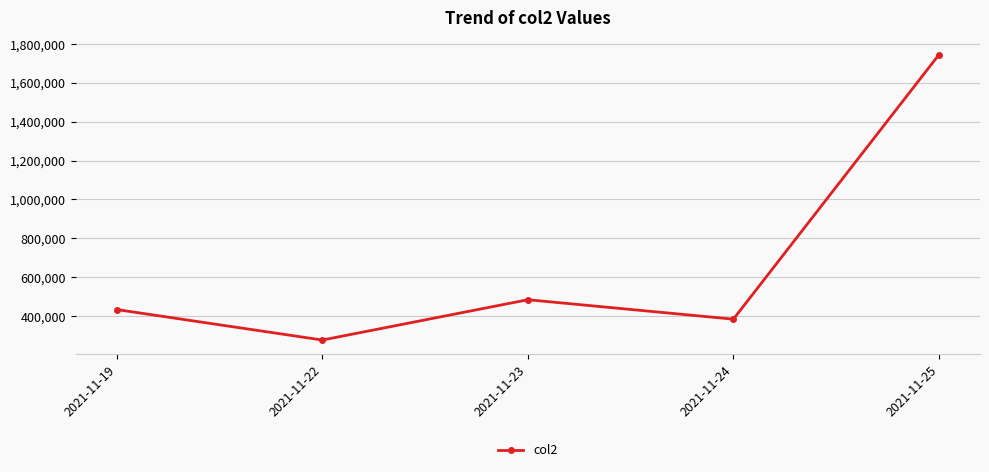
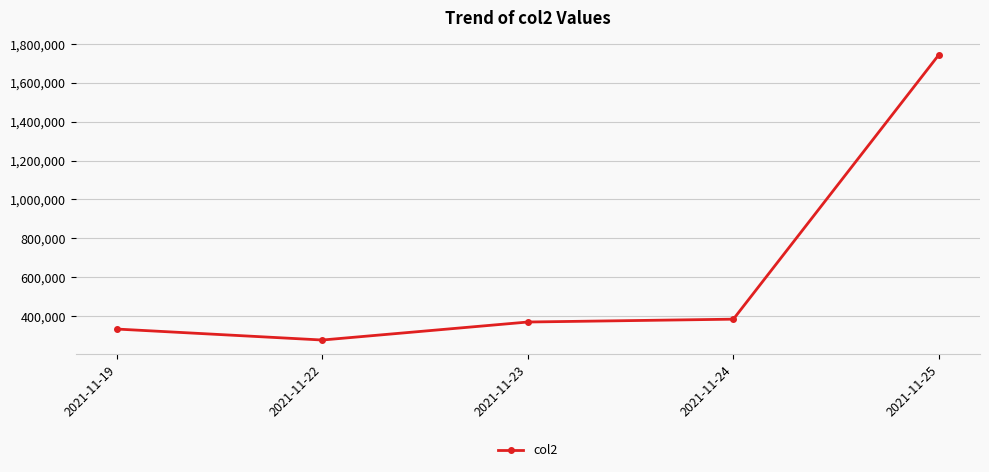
  {
-   "2021-11-19": "430,000",
+   "2021-11-19": "330,000",
    "2021-11-22": "280,000",
-   "2021-11-23": "480,000",
+   "2021-11-23": "370,000",
    "2021-11-24": "380,000",
    "2021-11-25": "1,740,000"
  }
